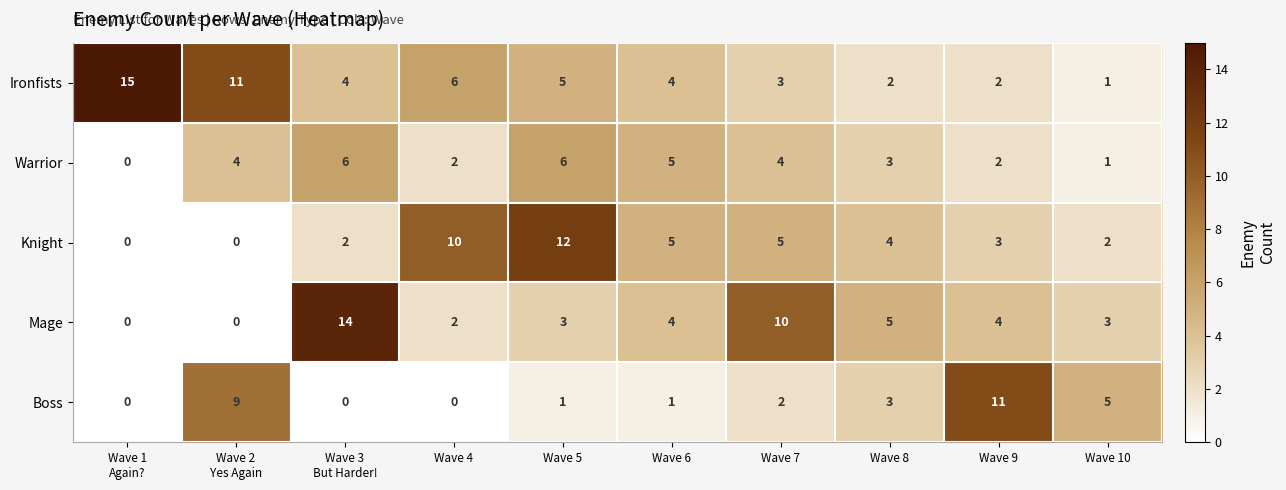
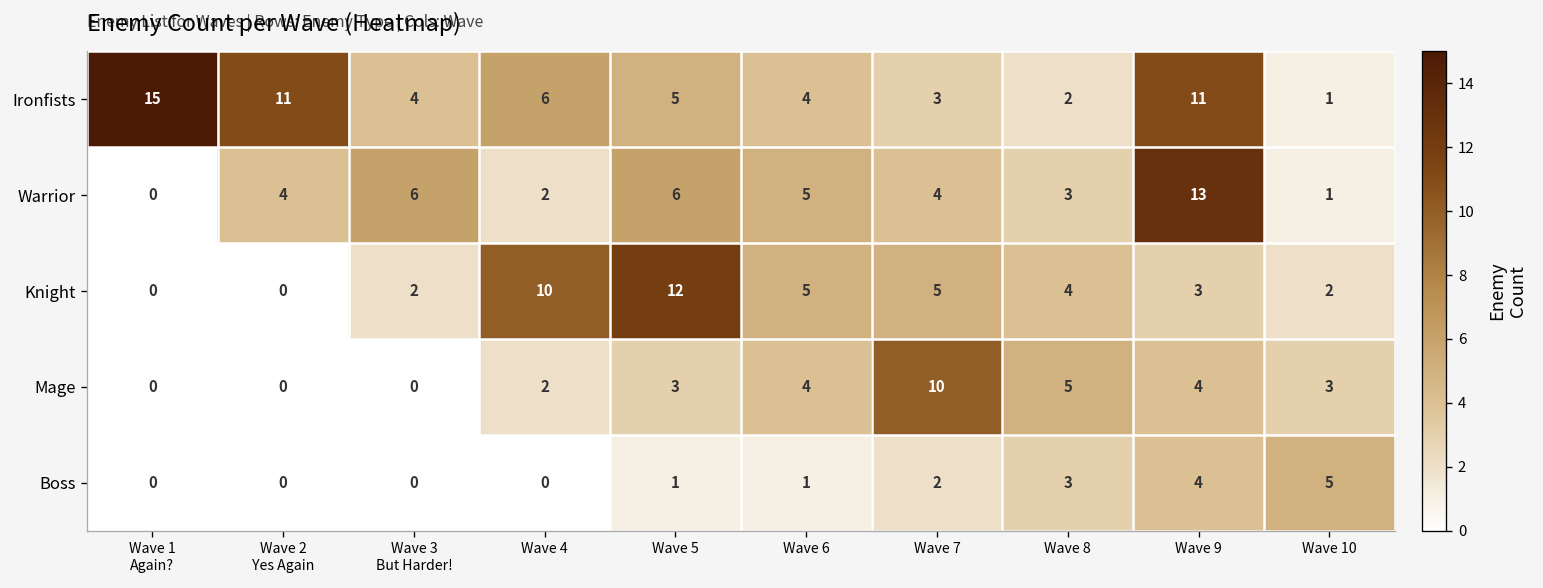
  {
    "Ironfists": {
      "Wave 1 Again?": 15,
      "Wave 2 Yes Again": 11,
      "Wave 3 But Harder!": 4,
      "Wave 4": 6,
      "Wave 5": 5,
      "Wave 6": 4,
      "Wave 7": 3,
      "Wave 8": 2,
-     "Wave 9": 2,
+     "Wave 9": 11,
      "Wave 10": 1
    },
    "Warrior": {
      "Wave 1 Again?": 0,
      "Wave 2 Yes Again": 4,
      "Wave 3 But Harder!": 6,
      "Wave 4": 2,
      "Wave 5": 6,
      "Wave 6": 5,
      "Wave 7": 4,
      "Wave 8": 3,
-     "Wave 9": 2,
+     "Wave 9": 13,
      "Wave 10": 1
    },
    "Knight": {
      "Wave 1 Again?": 0,
      "Wave 2 Yes Again": 0,
      "Wave 3 But Harder!": 2,
      "Wave 4": 10,
      "Wave 5": 12,
      "Wave 6": 5,
      "Wave 7": 5,
      "Wave 8": 4,
      "Wave 9": 3,
      "Wave 10": 2
    },
    "Mage": {
      "Wave 1 Again?": 0,
      "Wave 2 Yes Again": 0,
-     "Wave 3 But Harder!": 14,
+     "Wave 3 But Harder!": 0,
      "Wave 4": 2,
      "Wave 5": 3,
      "Wave 6": 4,
      "Wave 7": 10,
      "Wave 8": 5,
      "Wave 9": 4,
      "Wave 10": 3
    },
    "Boss": {
      "Wave 1 Again?": 0,
-     "Wave 2 Yes Again": 9,
+     "Wave 2 Yes Again": 0,
      "Wave 3 But Harder!": 0,
      "Wave 4": 0,
      "Wave 5": 1,
      "Wave 6": 1,
      "Wave 7": 2,
      "Wave 8": 3,
-     "Wave 9": 11,
+     "Wave 9": 4,
      "Wave 10": 5
    }
  }
